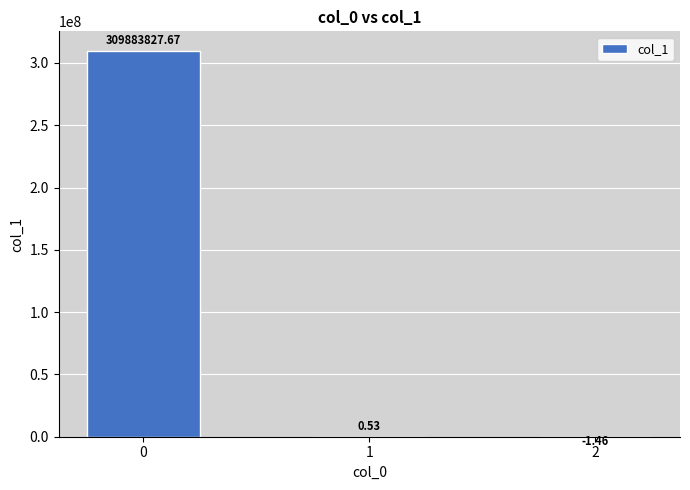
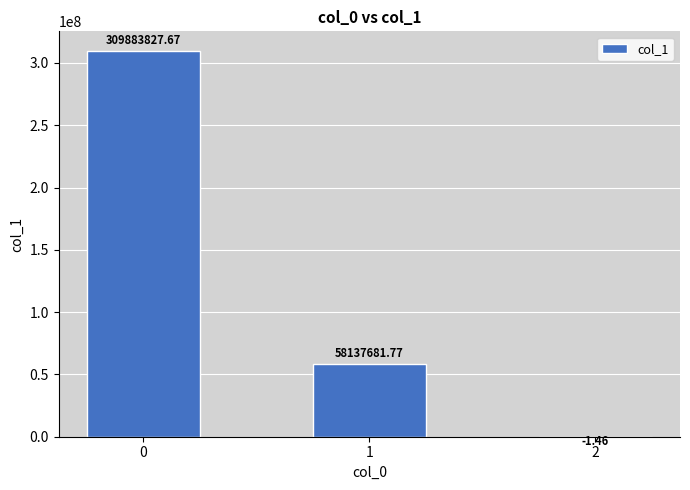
  {
    "0": 309883827.67,
-   "1": 0.53,
+   "1": 58137681.77,
    "2": -1.46
  }
